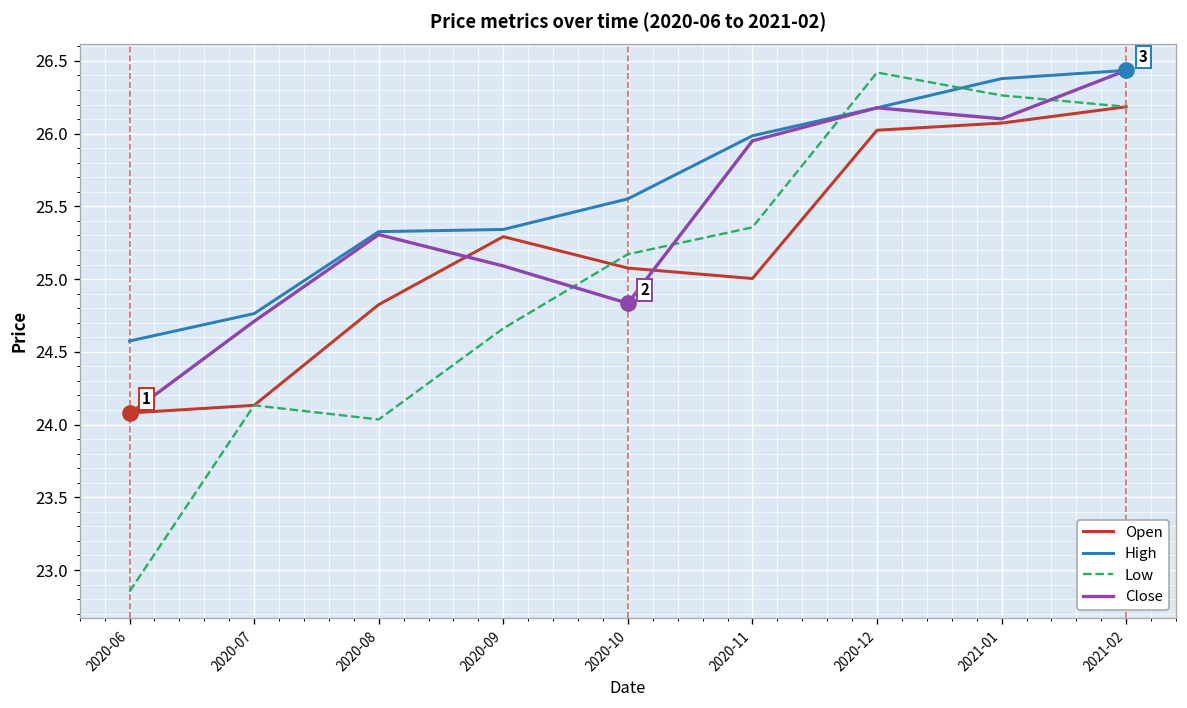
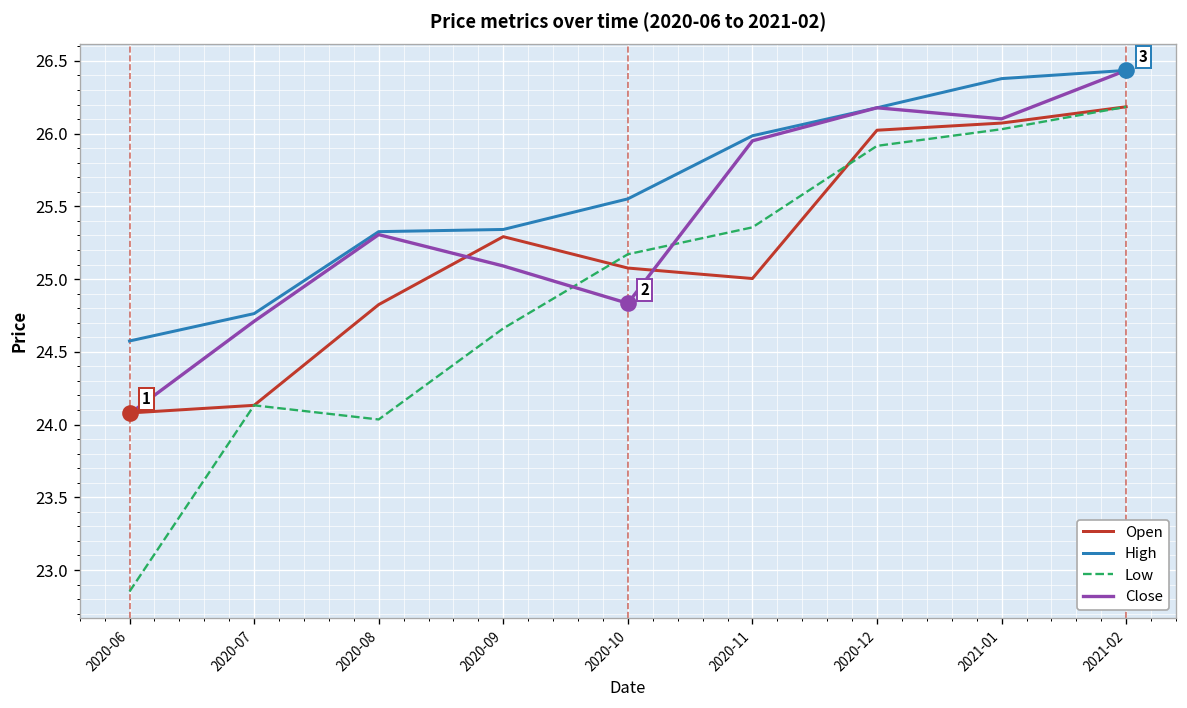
  {
    "Low": {
      "2020-06": 22.85,
      "2020-08": 24.04,
      "2020-09": 24.66,
      "2020-10": 25.17,
      "2020-11": 25.36,
-     "2020-12": 26.42,
-     "2021-01": 26.26
+     "2020-12": 25.92,
+     "2021-01": 26.03
    }
  }
